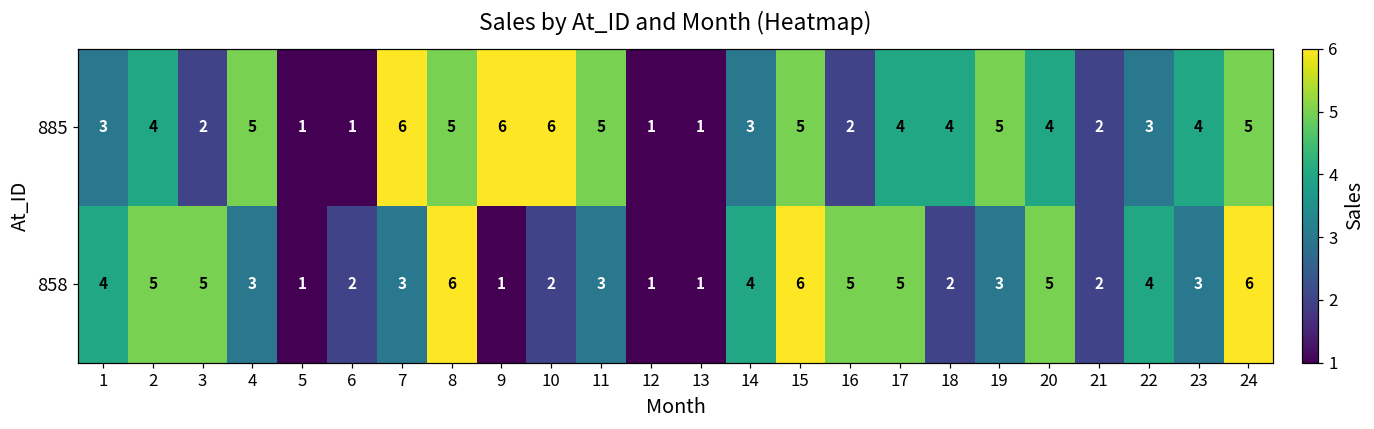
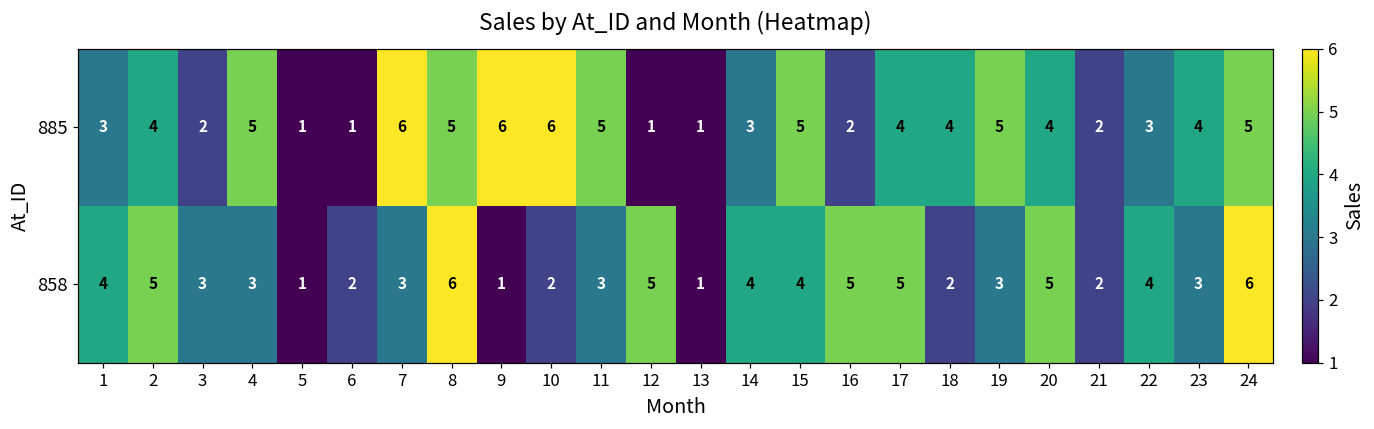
  {
    "885": {
      "1": 3,
      "2": 4,
      "3": 2,
      "4": 5,
      "5": 1,
      "6": 1,
      "7": 6,
      "8": 5,
      "9": 6,
      "10": 6,
      "11": 5,
      "12": 1,
      "13": 1,
      "14": 3,
      "15": 5,
      "16": 2,
      "17": 4,
      "18": 4,
      "19": 5,
      "20": 4,
      "21": 2,
      "22": 3,
      "23": 4,
      "24": 5
    },
    "858": {
      "1": 4,
      "2": 5,
-     "3": 5,
+     "3": 3,
      "4": 3,
      "5": 1,
      "6": 2,
      "7": 3,
      "8": 6,
      "9": 1,
      "10": 2,
      "11": 3,
-     "12": 1,
+     "12": 5,
      "13": 1,
      "14": 4,
-     "15": 6,
+     "15": 4,
      "16": 5,
      "17": 5,
      "18": 2,
      "19": 3,
      "20": 5,
      "21": 2,
      "22": 4,
      "23": 3,
      "24": 6
    }
  }
